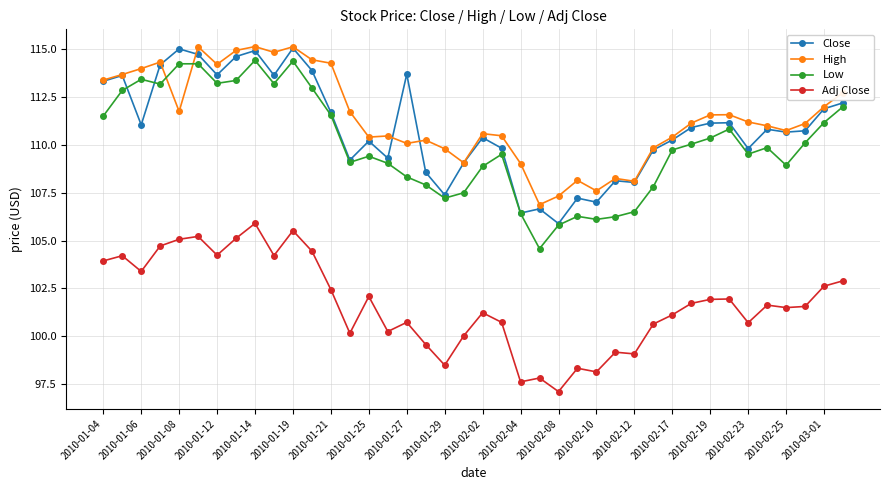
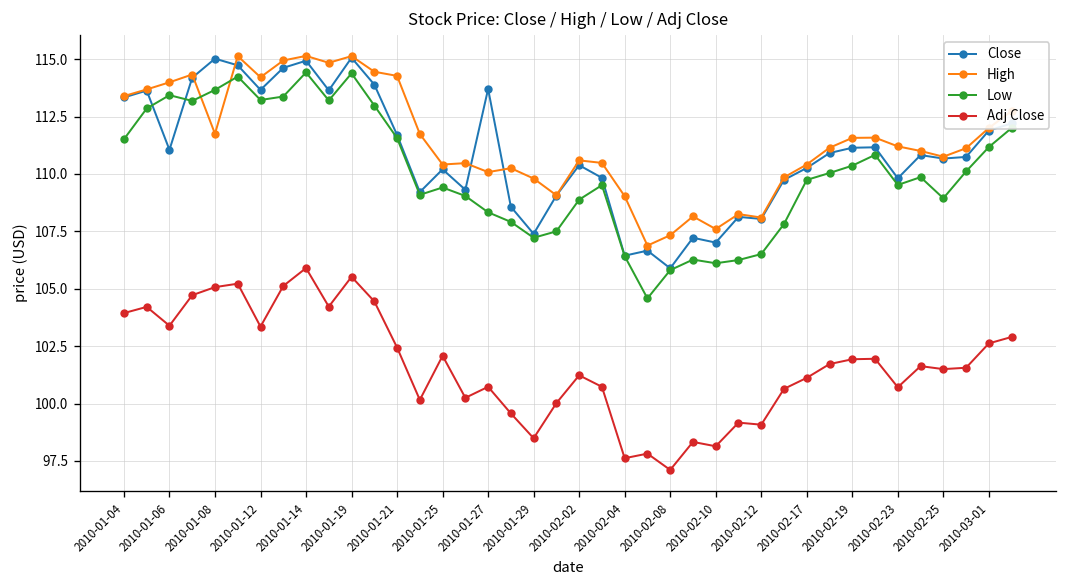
  {
    "Close": {
      "2010-01-06": 111.1,
      "2010-01-08": 115.0,
      "2010-01-12": 113.7,
      "2010-01-14": 114.9,
      "2010-01-21": 111.7,
      "2010-01-25": 110.2,
      "2010-01-27": 113.7,
      "2010-01-29": 107.4,
      "2010-02-02": 110.4,
      "2010-02-10": 107.0,
      "2010-02-17": 110.3,
      "2010-02-19": 111.1,
      "2010-02-23": 109.8
    },
    "High": {
      "2010-01-06": 114.0,
      "2010-01-08": 111.8,
      "2010-01-12": 114.2,
      "2010-01-14": 115.1,
      "2010-01-21": 114.3,
      "2010-01-25": 110.4,
      "2010-01-27": 110.1,
      "2010-01-29": 109.8,
      "2010-02-02": 110.6,
      "2010-02-04": 109.0,
      "2010-02-08": 107.3,
      "2010-02-10": 107.6,
      "2010-02-17": 110.4,
      "2010-02-19": 111.6,
      "2010-02-23": 111.2
    },
    "Low": {
      "2010-01-04": 111.5,
      "2010-01-06": 113.4,
-     "2010-01-08": 114.2,
+     "2010-01-08": 113.7,
      "2010-01-12": 113.2,
      "2010-01-14": 114.4,
      "2010-01-19": 114.4,
      "2010-01-21": 111.6,
      "2010-01-25": 109.4,
      "2010-01-27": 108.3,
      "2010-01-29": 107.2,
      "2010-02-02": 108.9,
      "2010-02-10": 106.1,
      "2010-02-12": 106.5,
      "2010-02-17": 109.7,
      "2010-02-19": 110.4,
      "2010-02-23": 109.5,
      "2010-02-25": 108.9,
      "2010-03-01": 111.2
    },
    "Adj Close": {
      "2010-01-04": 103.9,
      "2010-01-06": 103.4,
      "2010-01-08": 105.1,
-     "2010-01-12": 104.2,
+     "2010-01-12": 103.4,
      "2010-01-14": 105.9,
      "2010-01-19": 105.5,
      "2010-01-21": 102.4,
      "2010-01-25": 102.1,
      "2010-01-27": 100.7,
      "2010-01-29": 98.5,
      "2010-02-02": 101.2,
      "2010-02-04": 97.6,
      "2010-02-08": 97.1,
      "2010-02-10": 98.1,
      "2010-02-12": 99.1,
      "2010-02-17": 101.1,
      "2010-02-19": 101.9,
      "2010-02-23": 100.7,
      "2010-02-25": 101.5,
      "2010-03-01": 102.6
    }
  }
